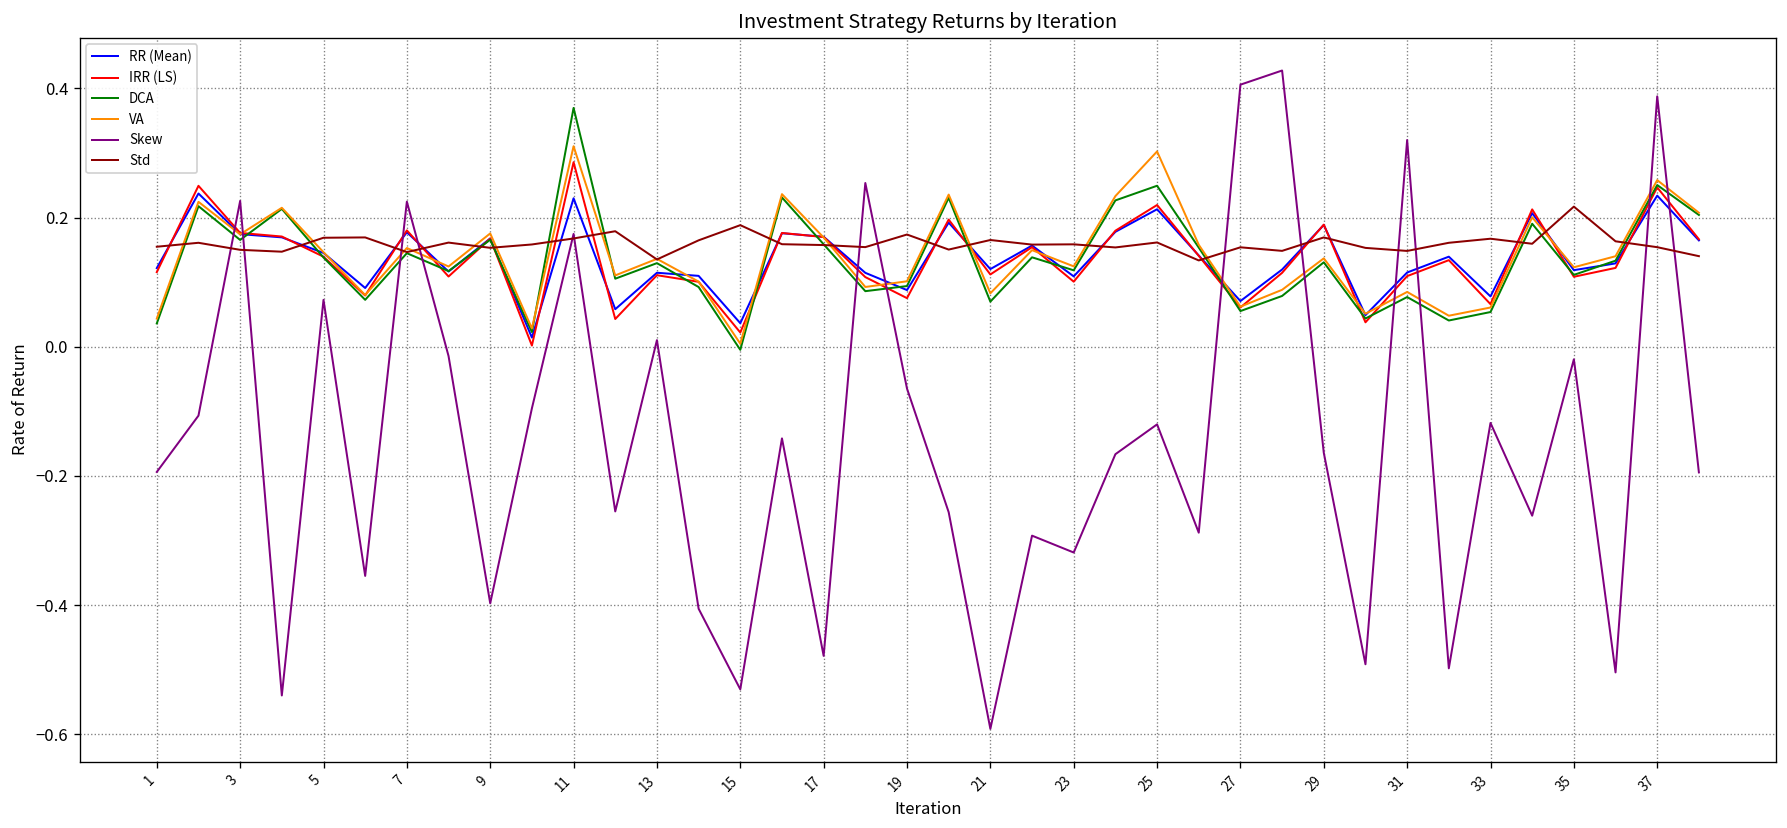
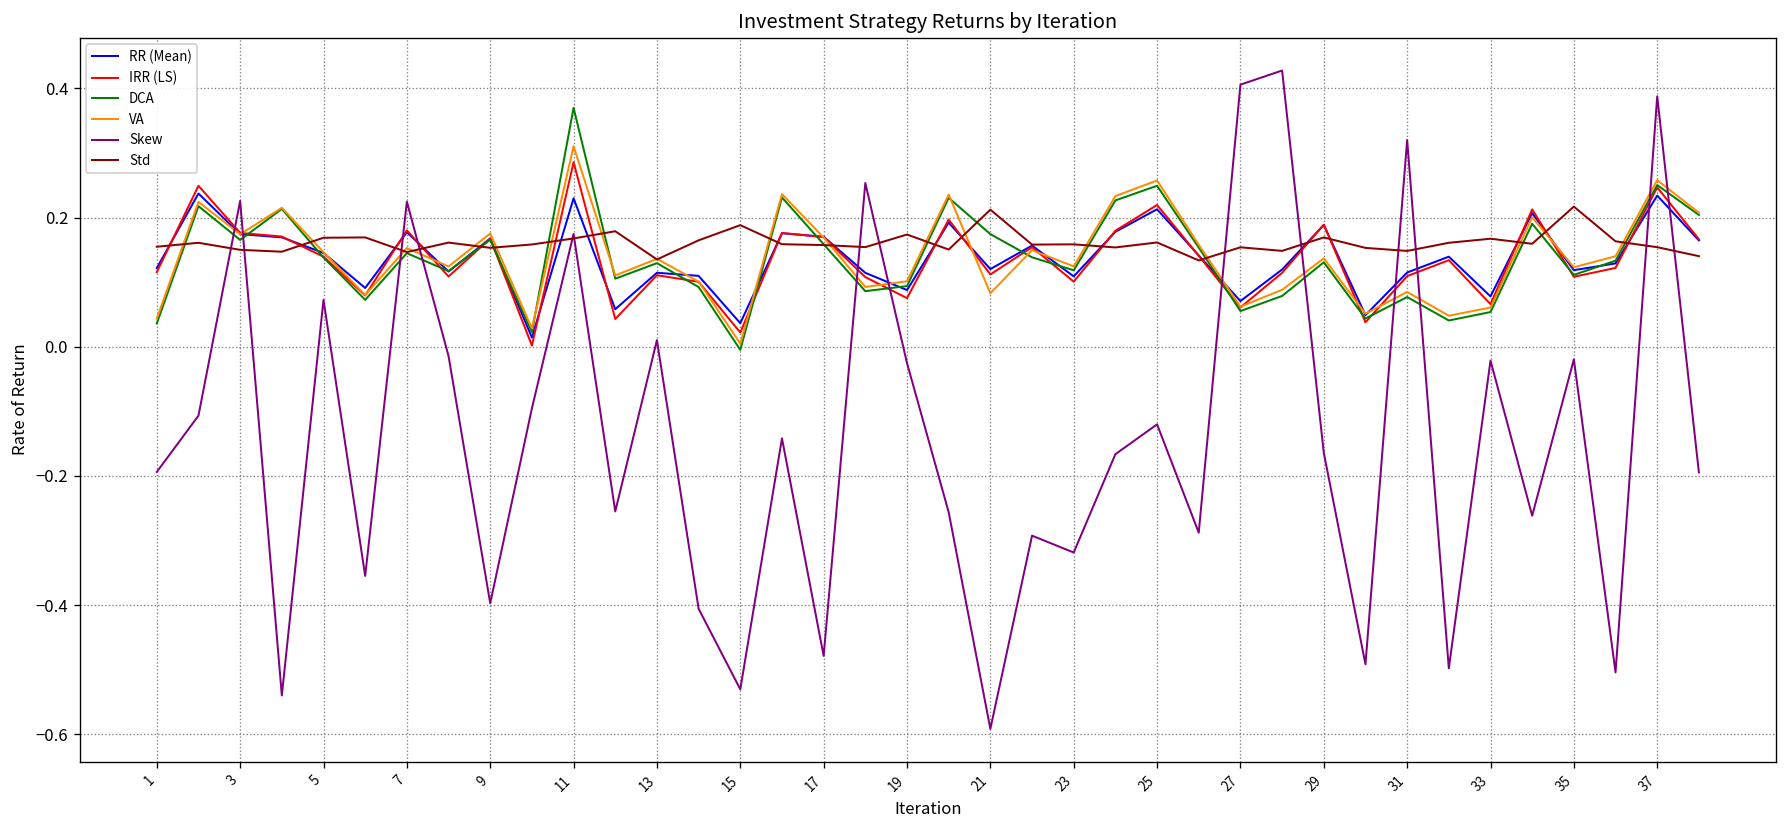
  {
    "RR (Mean)": {
      "1": 0.12,
      "11": 0.23,
      "15": 0.04,
      "19": 0.09,
      "21": 0.12,
      "23": 0.11,
      "25": 0.21,
      "27": 0.07,
      "31": 0.12,
      "33": 0.08,
      "37": 0.23
    },
    "IRR (LS)": {
      "1": 0.12,
      "11": 0.29,
      "15": 0.02,
      "19": 0.08,
      "21": 0.11,
      "23": 0.10,
      "25": 0.22,
      "31": 0.11,
      "33": 0.07
    },
    "DCA": {
      "1": 0.04,
      "3": 0.17,
      "11": 0.37,
      "13": 0.13,
      "15": 0.00,
      "19": 0.09,
-     "21": 0.07,
+     "21": 0.17,
      "23": 0.12,
      "25": 0.25,
      "27": 0.06,
      "29": 0.13,
      "31": 0.08,
      "33": 0.05
    },
    "VA": {
      "1": 0.04,
      "7": 0.15,
      "9": 0.18,
      "11": 0.31,
      "15": 0.00,
      "19": 0.10,
      "21": 0.08,
      "23": 0.12,
-     "25": 0.30,
+     "25": 0.26,
      "29": 0.14,
      "31": 0.08,
      "33": 0.06,
      "37": 0.26
    },
    "Skew": {
      "1": -0.19,
      "3": 0.23,
      "5": 0.07,
      "7": 0.22,
      "9": -0.40,
      "11": 0.17,
      "13": 0.01,
      "15": -0.53,
      "17": -0.48,
-     "19": -0.06,
+     "19": -0.03,
      "21": -0.59,
      "23": -0.32,
      "25": -0.12,
      "27": 0.41,
      "29": -0.16,
      "31": 0.32,
-     "33": -0.12,
+     "33": -0.02,
      "35": -0.02,
      "37": 0.39
    },
    "Std": {
      "1": 0.15,
      "3": 0.15,
      "5": 0.17,
      "9": 0.15,
      "11": 0.17,
      "15": 0.19,
      "19": 0.17,
-     "21": 0.17,
+     "21": 0.21,
      "23": 0.16,
      "25": 0.16,
      "27": 0.15,
      "29": 0.17,
      "31": 0.15,
      "33": 0.17,
      "35": 0.22,
      "37": 0.15
    }
  }
